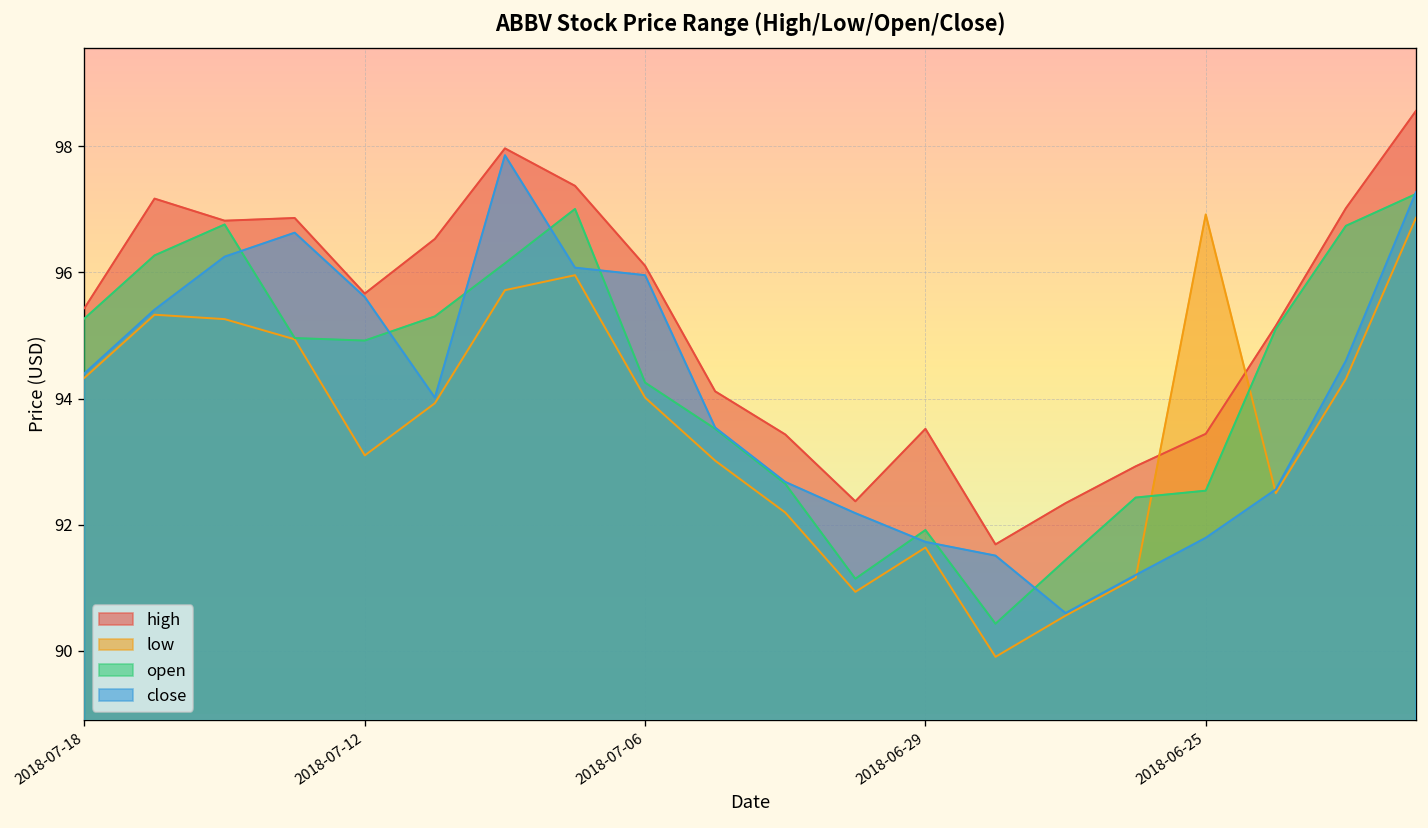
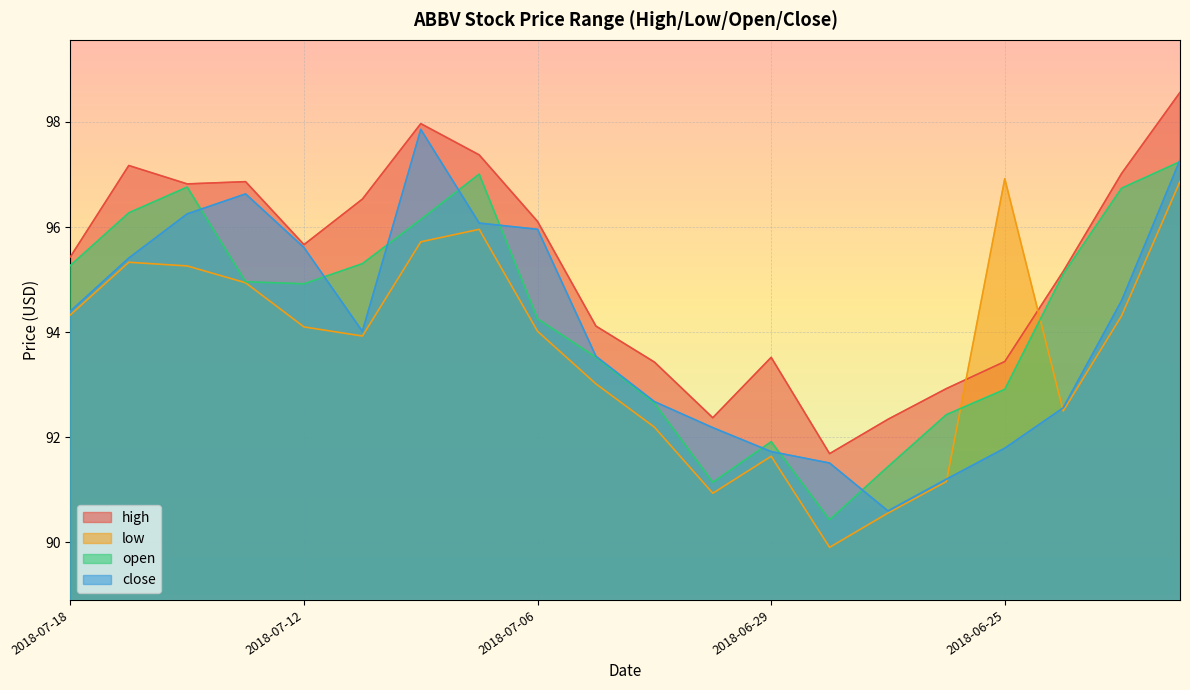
  {
    "high": {
      "2018-07-18": 95.4,
      "2018-07-12": 95.7,
      "2018-07-06": 96.1,
      "2018-06-29": 93.5,
      "2018-06-25": 93.4
    },
    "low": {
      "2018-07-18": 94.3,
-     "2018-07-12": 93.1,
+     "2018-07-12": 94.1,
      "2018-07-06": 94.0,
      "2018-06-29": 91.6,
      "2018-06-25": 96.9
    },
    "open": {
      "2018-07-18": 95.3,
      "2018-07-12": 94.9,
      "2018-07-06": 94.3,
      "2018-06-29": 91.9,
-     "2018-06-25": 92.5
+     "2018-06-25": 92.9
    },
    "close": {
      "2018-07-18": 94.4,
      "2018-07-12": 95.6,
      "2018-07-06": 96.0,
      "2018-06-29": 91.7,
      "2018-06-25": 91.8
    }
  }
